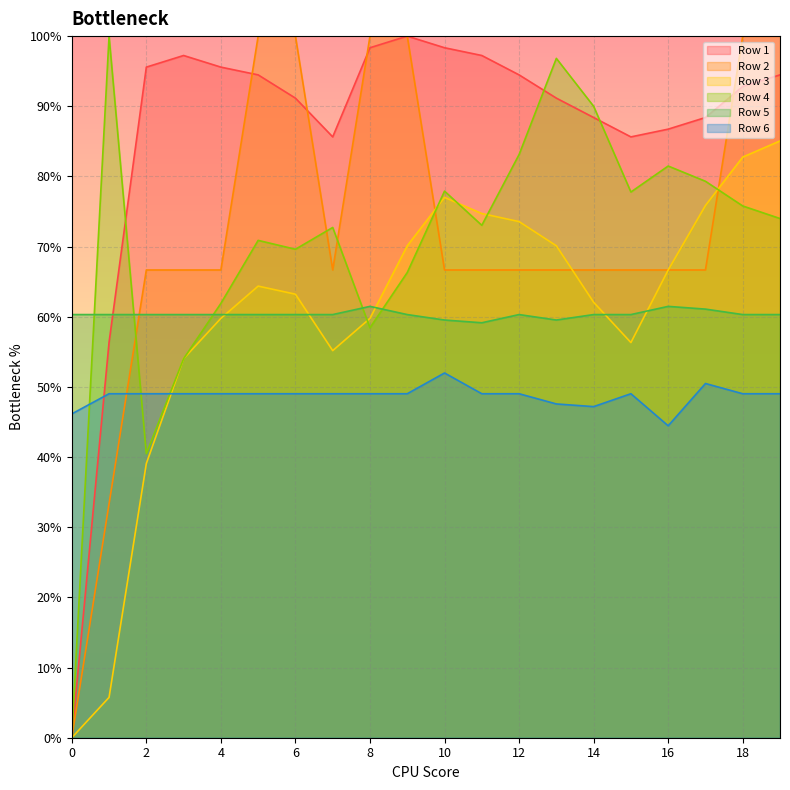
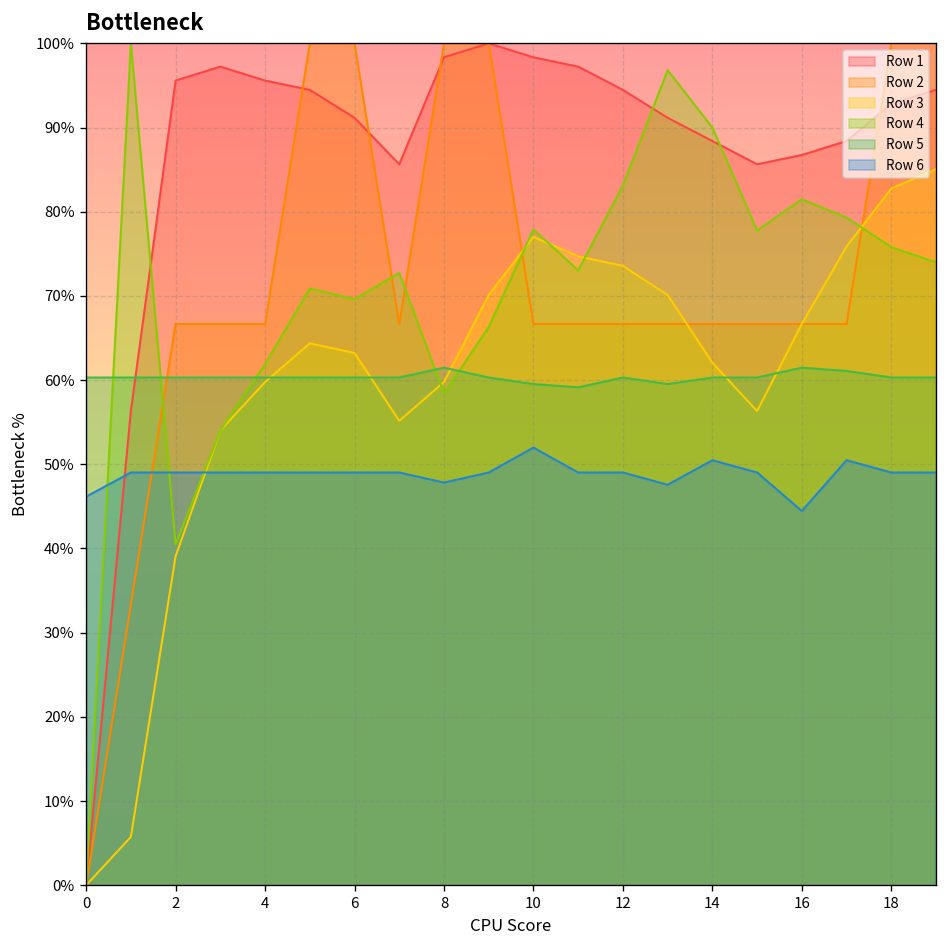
  {
    "Row 6": {
      "0": "46%",
      "2": "49%",
      "4": "49%",
      "6": "49%",
-     "8": "49%",
+     "8": "48%",
      "10": "52%",
      "12": "49%",
-     "14": "47%",
+     "14": "50%",
      "16": "44%",
      "18": "49%"
    }
  }
